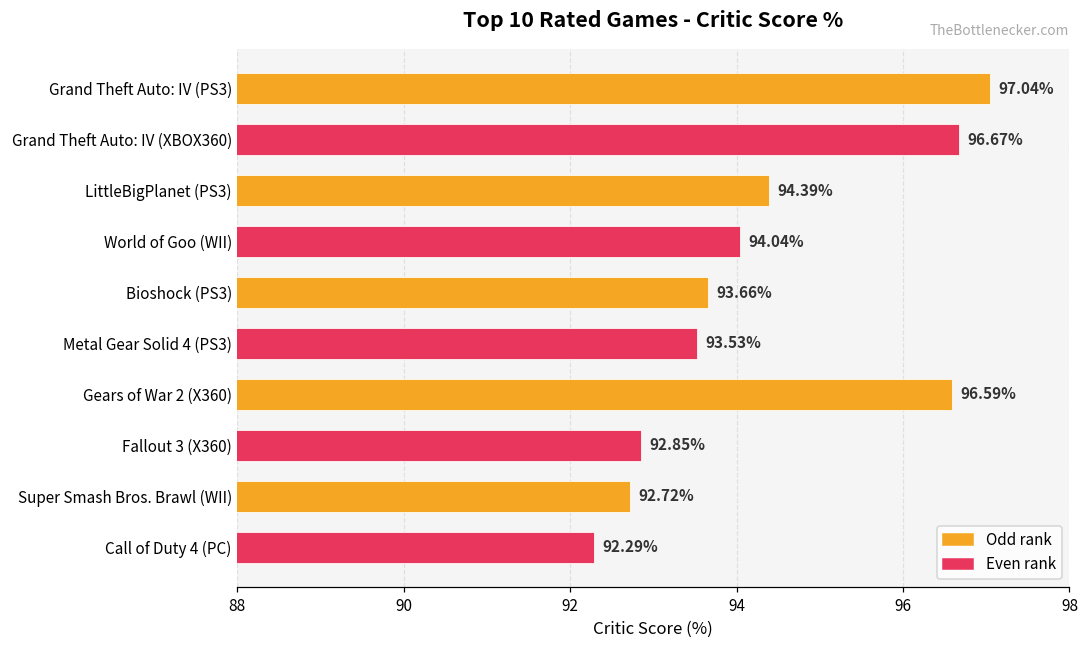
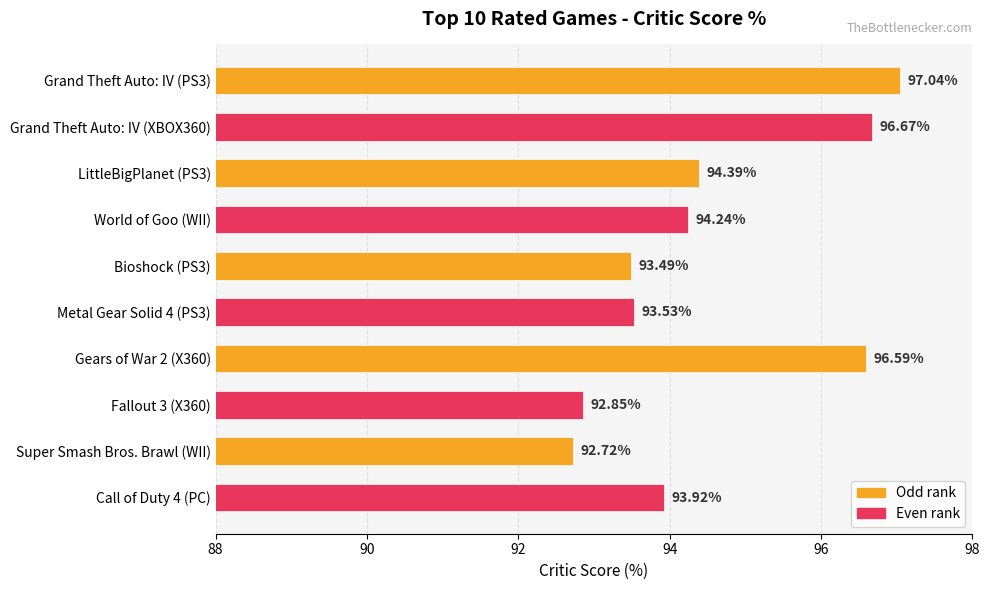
  {
    "Grand Theft Auto: IV (PS3)": "97.04%",
    "Grand Theft Auto: IV (XBOX360)": "96.67%",
    "LittleBigPlanet (PS3)": "94.39%",
-   "World of Goo (WII)": "94.04%",
-   "Bioshock (PS3)": "93.66%",
+   "World of Goo (WII)": "94.24%",
+   "Bioshock (PS3)": "93.49%",
    "Metal Gear Solid 4 (PS3)": "93.53%",
    "Gears of War 2 (X360)": "96.59%",
    "Fallout 3 (X360)": "92.85%",
    "Super Smash Bros. Brawl (WII)": "92.72%",
-   "Call of Duty 4 (PC)": "92.29%"
+   "Call of Duty 4 (PC)": "93.92%"
  }
